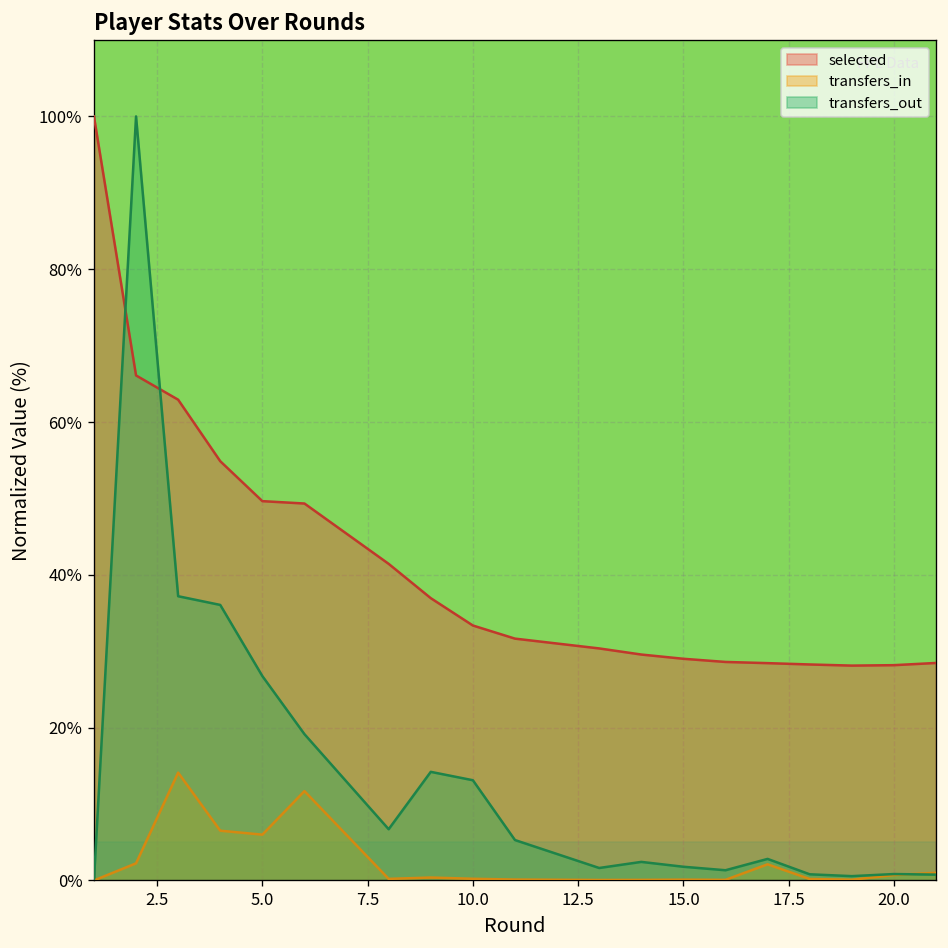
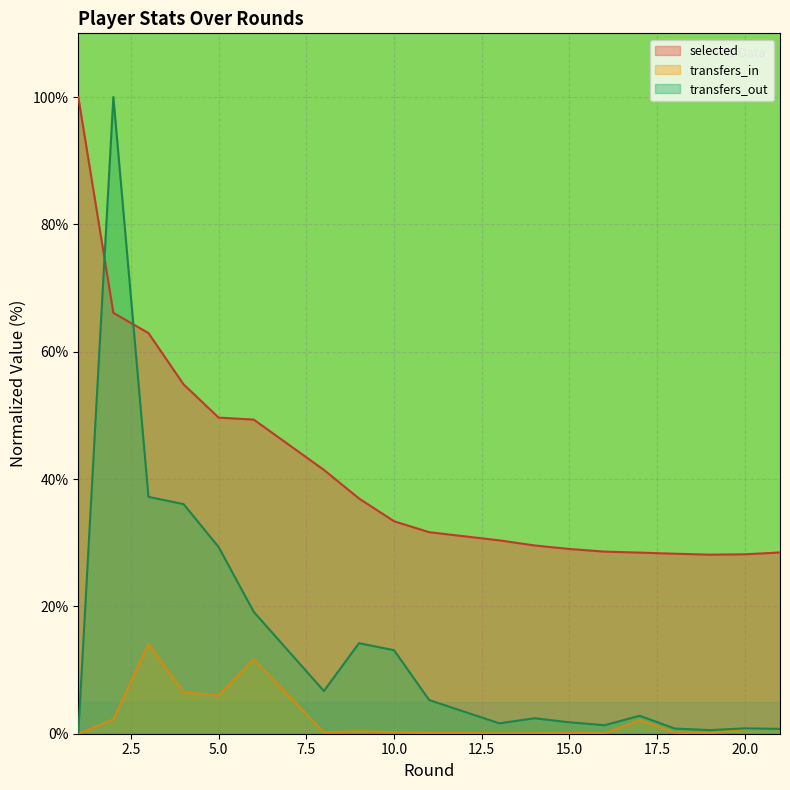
  {
    "transfers_out": {
-     "5.0": "27%",
+     "5.0": "29%",
      "10.0": "13%",
      "15.0": "2%"
    }
  }
